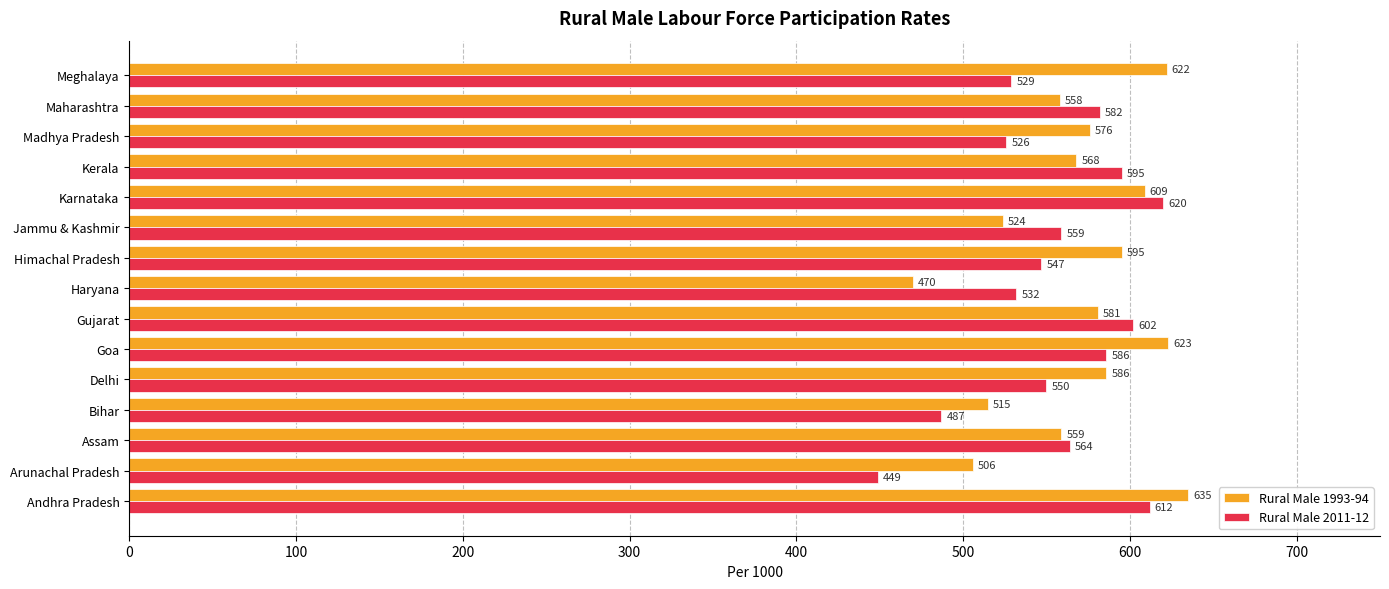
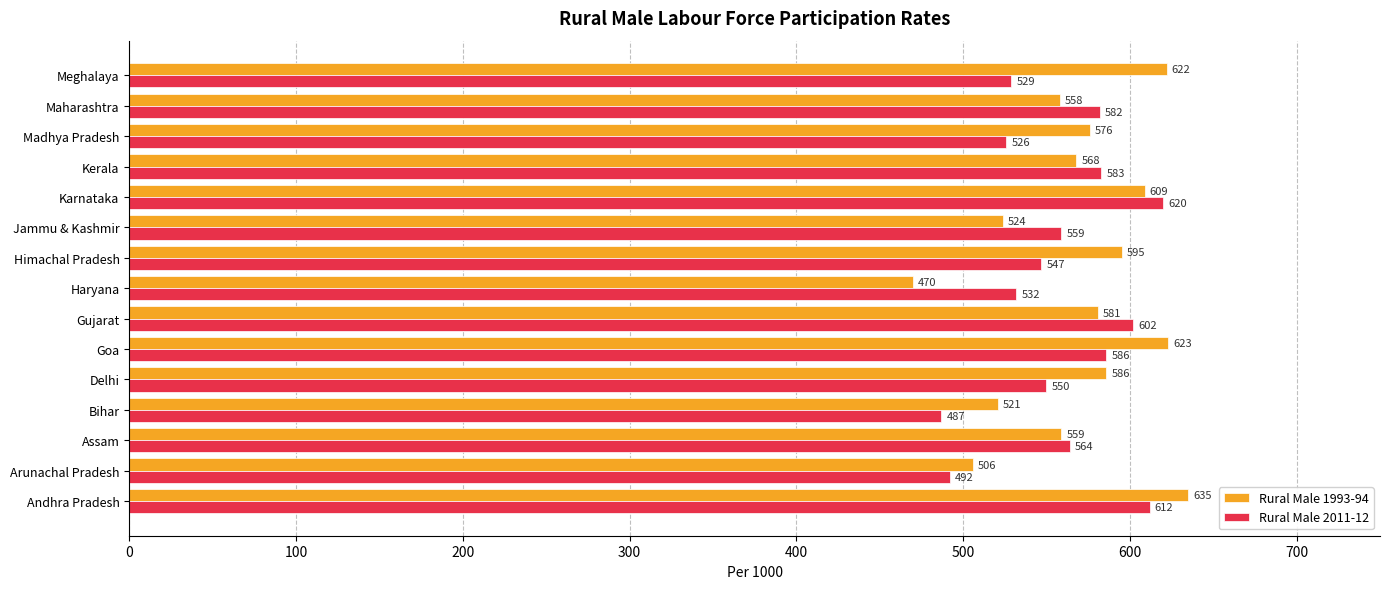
  {
    "Rural Male 1993-94": {
      "Meghalaya": 622,
      "Maharashtra": 558,
      "Madhya Pradesh": 576,
      "Kerala": 568,
      "Karnataka": 609,
      "Jammu & Kashmir": 524,
      "Himachal Pradesh": 595,
      "Haryana": 470,
      "Gujarat": 581,
      "Goa": 623,
      "Delhi": 586,
-     "Bihar": 515,
+     "Bihar": 521,
      "Assam": 559,
      "Arunachal Pradesh": 506,
      "Andhra Pradesh": 635
    },
    "Rural Male 2011-12": {
      "Meghalaya": 529,
      "Maharashtra": 582,
      "Madhya Pradesh": 526,
-     "Kerala": 595,
+     "Kerala": 583,
      "Karnataka": 620,
      "Jammu & Kashmir": 559,
      "Himachal Pradesh": 547,
      "Haryana": 532,
      "Gujarat": 602,
      "Goa": 586,
      "Delhi": 550,
      "Bihar": 487,
      "Assam": 564,
-     "Arunachal Pradesh": 449,
+     "Arunachal Pradesh": 492,
      "Andhra Pradesh": 612
    }
  }
